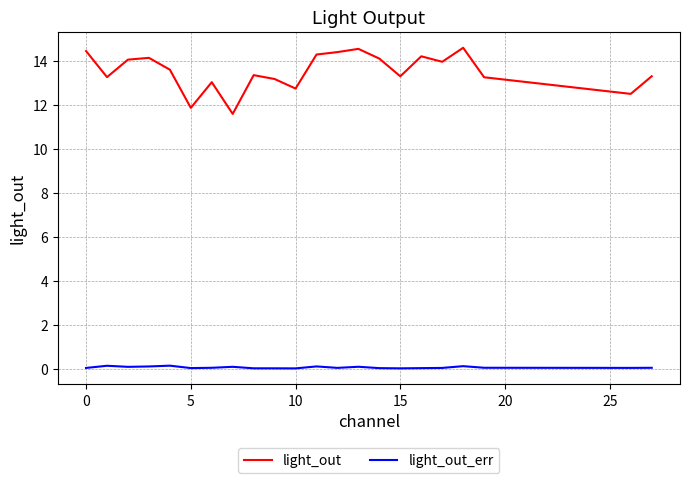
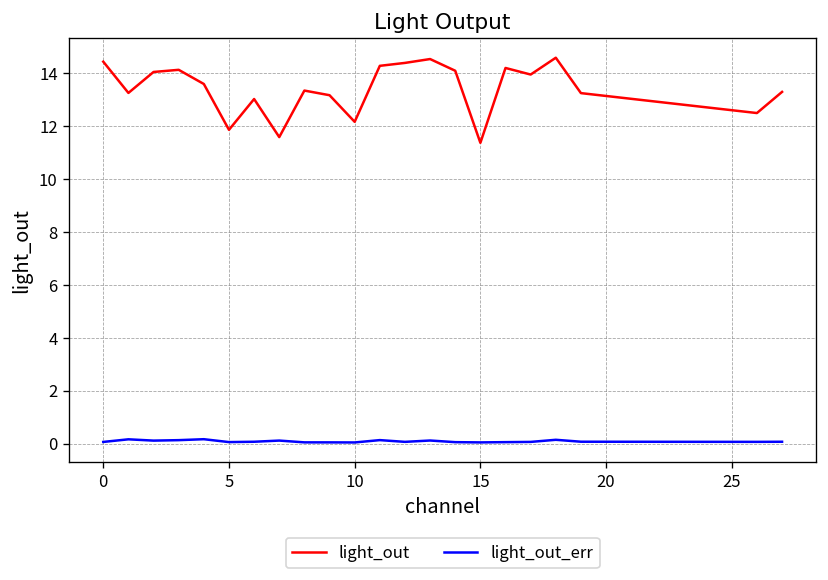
  {
    "light_out": {
      "0": 14.4,
      "5": 11.9,
-     "10": 12.7,
-     "15": 13.3
+     "10": 12.2,
+     "15": 11.4
    },
    "light_out_err": {
      "0": 0.1,
      "5": 0.1,
      "10": 0.0,
      "15": 0.0
    }
  }
